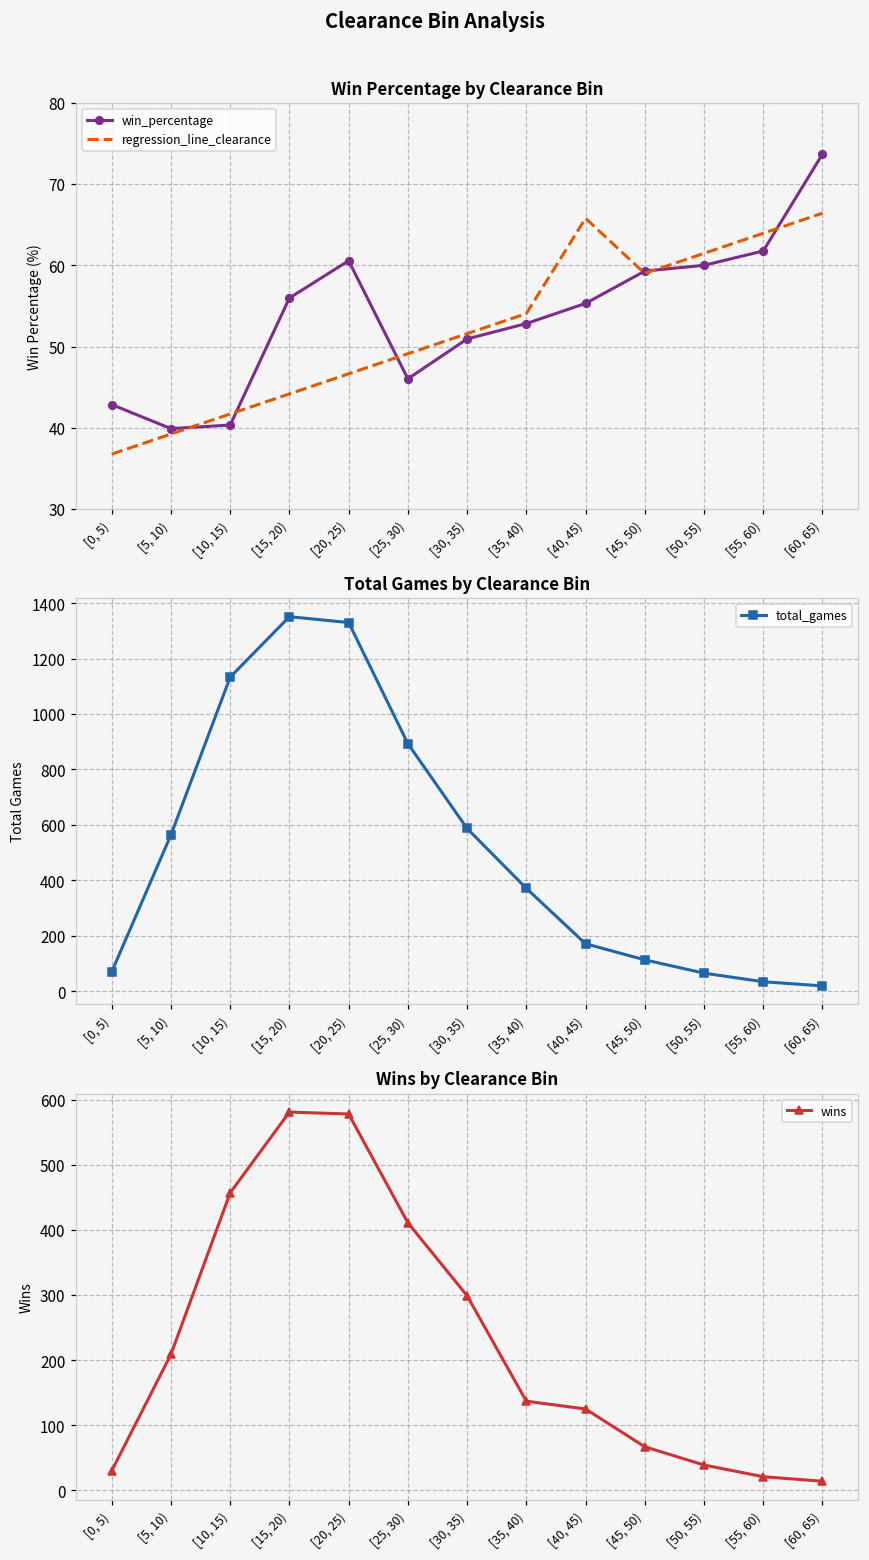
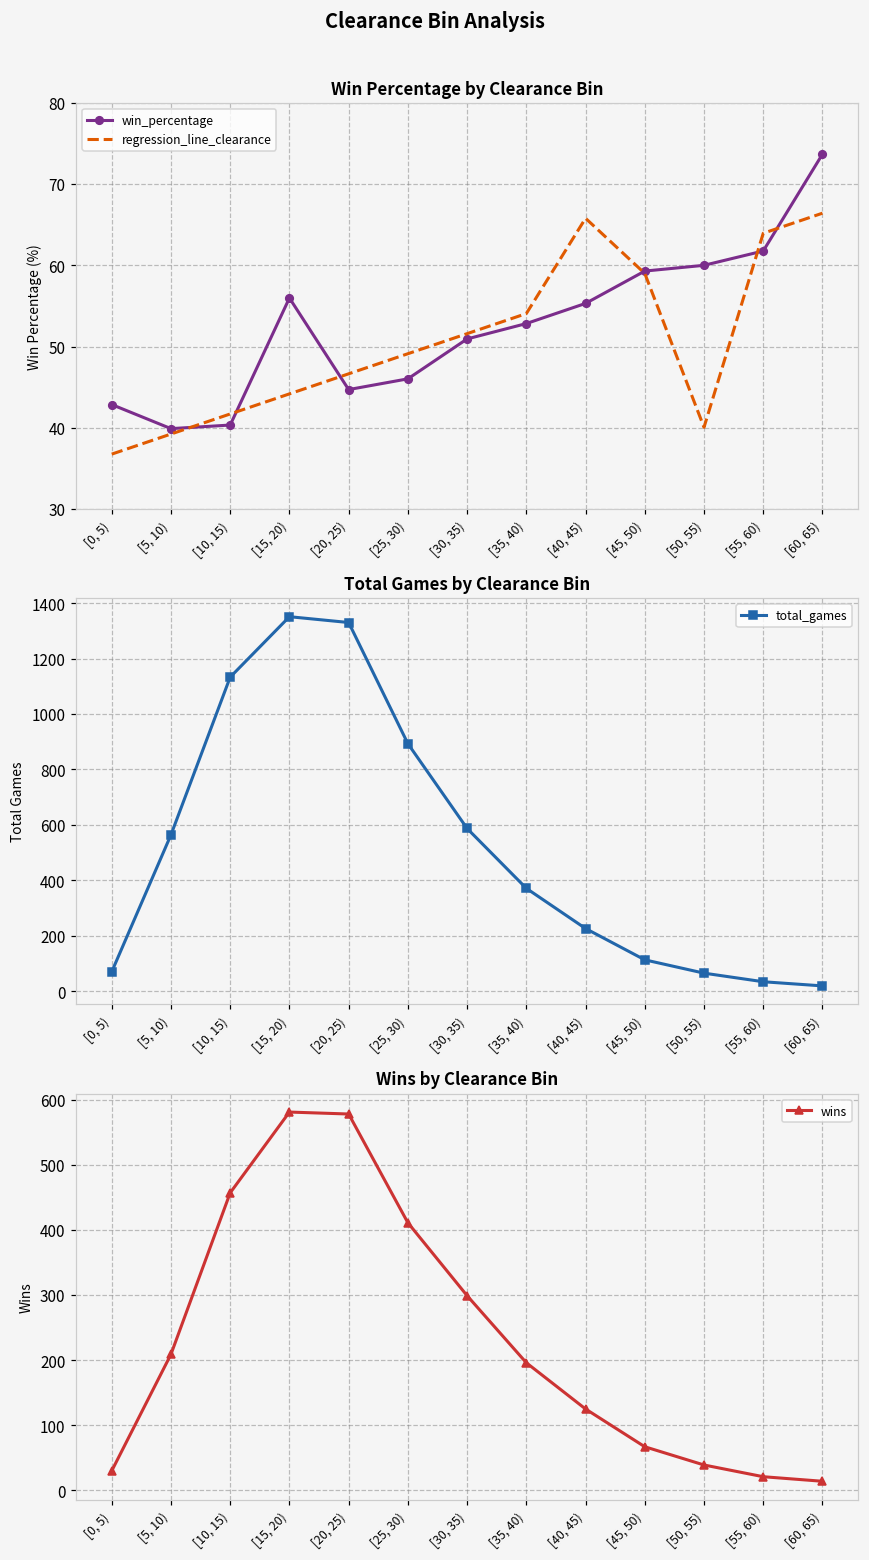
  {
    "Win Percentage by Clearance Bin": {
      "win_percentage": {
        "[0, 5)": 43,
        "[5, 10)": 40,
        "[10, 15)": 40,
        "[15, 20)": 56,
-       "[20, 25)": 61,
+       "[20, 25)": 45,
        "[25, 30)": 46,
        "[30, 35)": 51,
        "[35, 40)": 53,
        "[40, 45)": 55,
        "[50, 55)": 60,
        "[55, 60)": 62,
        "[60, 65)": 74
      },
      "regression_line_clearance": {
        "[0, 5)": 37,
        "[5, 10)": 39,
        "[10, 15)": 42,
        "[15, 20)": 44,
        "[20, 25)": 47,
        "[25, 30)": 49,
        "[30, 35)": 52,
        "[35, 40)": 54,
        "[40, 45)": 66,
-       "[50, 55)": 61,
+       "[50, 55)": 40,
        "[55, 60)": 64,
        "[60, 65)": 66
      }
    },
    "Total Games by Clearance Bin": {
      "[0, 5)": 70,
      "[5, 10)": 560,
      "[10, 15)": 1130,
      "[15, 20)": 1350,
      "[20, 25)": 1330,
      "[25, 30)": 890,
      "[30, 35)": 590,
      "[35, 40)": 370,
-     "[40, 45)": 170,
+     "[40, 45)": 230,
      "[45, 50)": 110,
      "[50, 55)": 70,
      "[55, 60)": 30,
      "[60, 65)": 20
    },
    "Wins by Clearance Bin": {
      "[0, 5)": 30,
      "[5, 10)": 210,
      "[10, 15)": 460,
      "[15, 20)": 580,
      "[20, 25)": 580,
      "[25, 30)": 410,
      "[30, 35)": 300,
-     "[35, 40)": 140,
+     "[35, 40)": 200,
      "[40, 45)": 130,
      "[45, 50)": 70,
      "[50, 55)": 40,
      "[55, 60)": 20,
      "[60, 65)": 10
    }
  }
